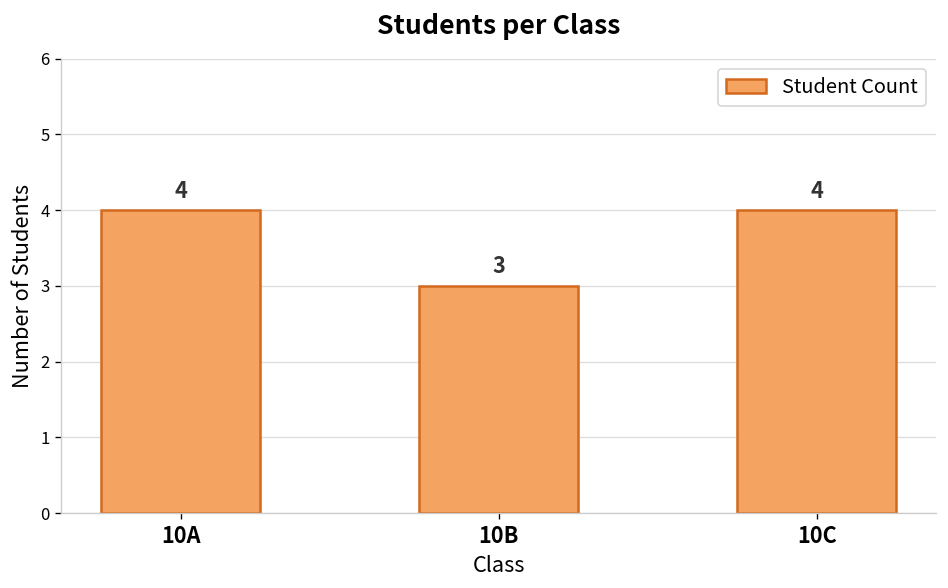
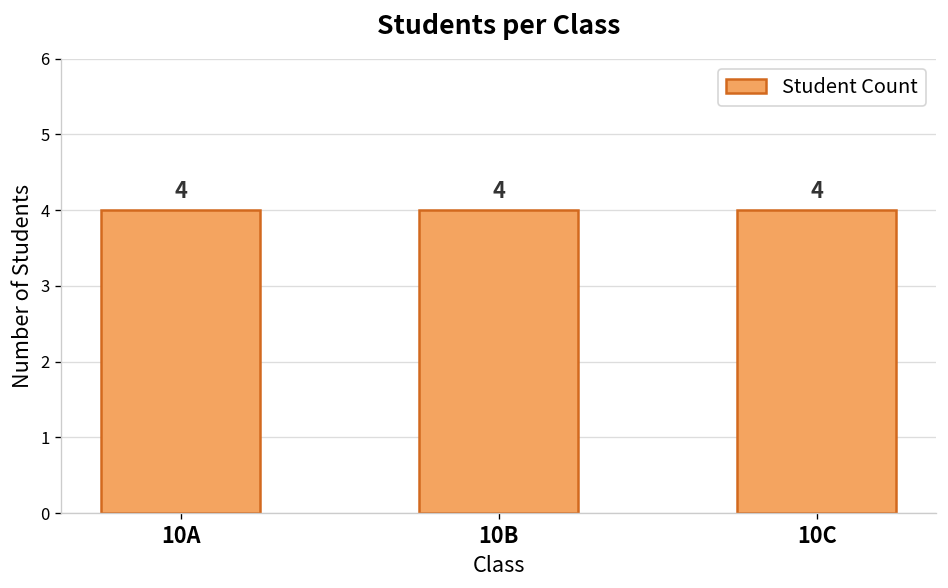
  {
    "10A": 4,
-   "10B": 3,
+   "10B": 4,
    "10C": 4
  }
